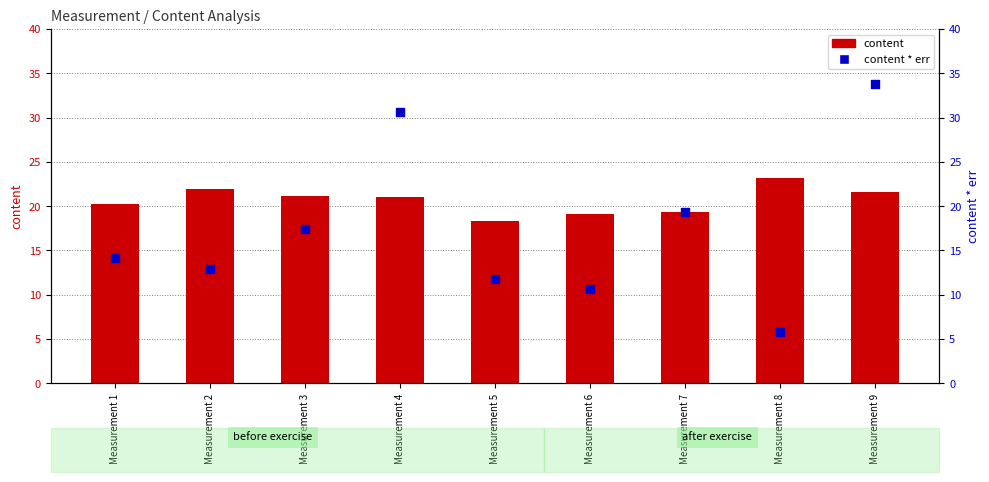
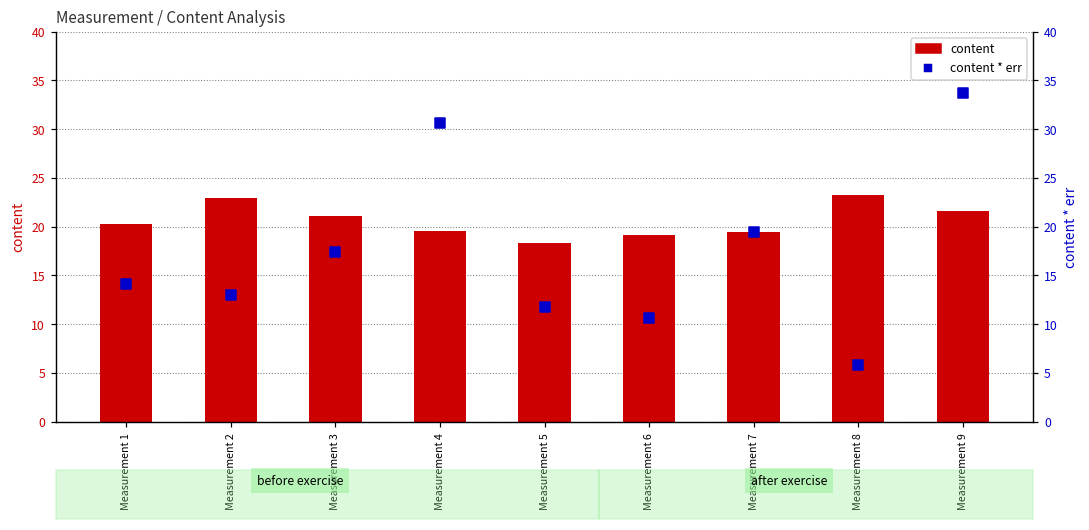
  {
    "content": {
      "Measurement 1": 20,
-     "Measurement 2": 22,
+     "Measurement 2": 23,
      "Measurement 3": 21,
-     "Measurement 4": 21,
+     "Measurement 4": 20,
      "Measurement 5": 18,
      "Measurement 6": 19,
      "Measurement 7": 19,
      "Measurement 8": 23,
      "Measurement 9": 22
    }
  }
